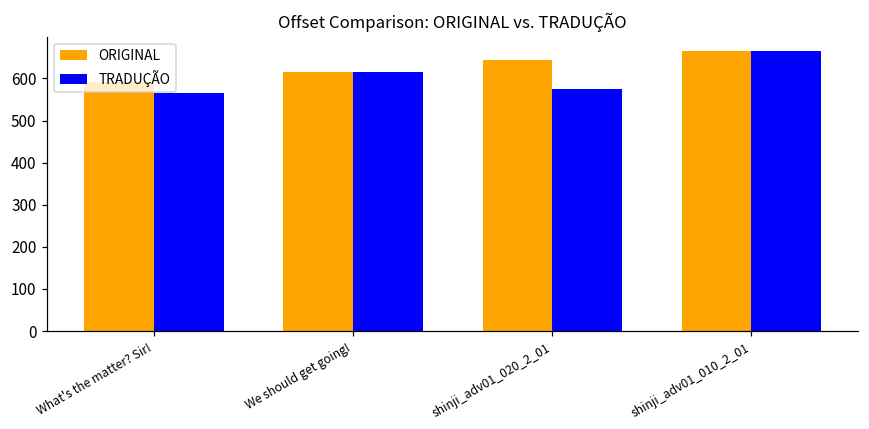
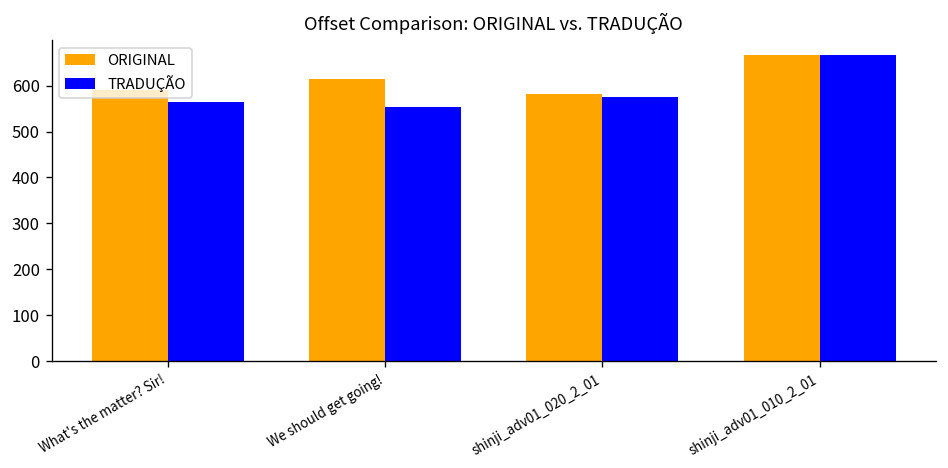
  {
    "ORIGINAL": {
      "We should get going!": 620,
-     "shinji_adv01_020_2_01": 640,
+     "shinji_adv01_020_2_01": 580,
      "shinji_adv01_010_2_01": 670
    },
    "TRADUÇÃO": {
      "What's the matter? Sir!": 570,
-     "We should get going!": 620,
+     "We should get going!": 550,
      "shinji_adv01_020_2_01": 580,
      "shinji_adv01_010_2_01": 670
    }
  }
